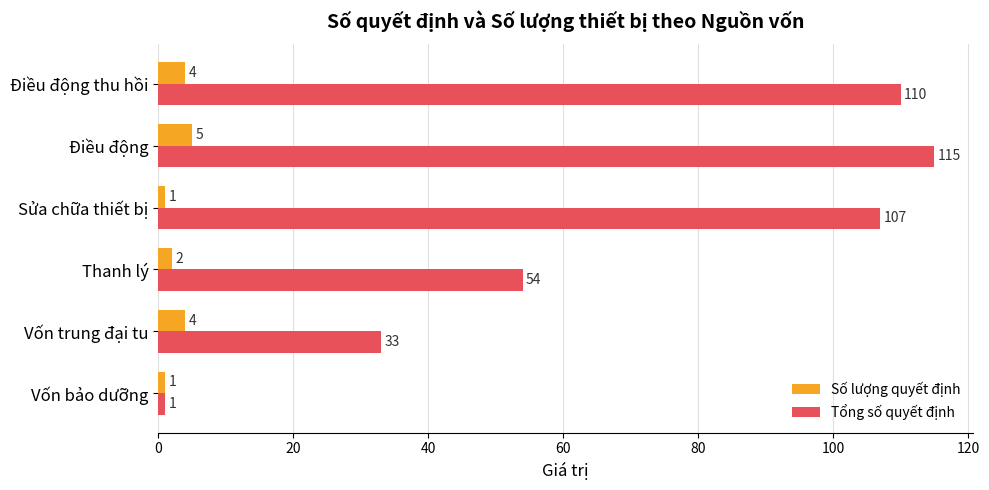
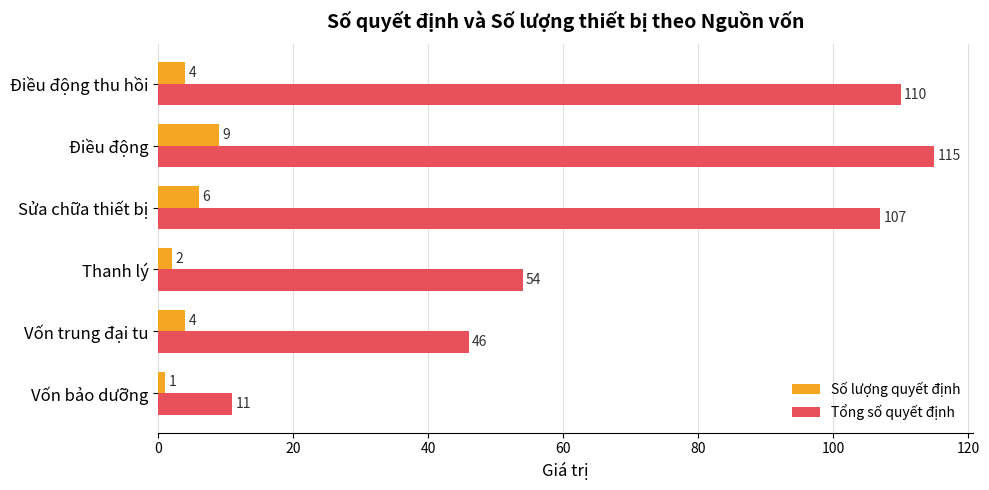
  {
    "Số lượng quyết định": {
      "Điều động thu hồi": 4,
-     "Điều động": 5,
-     "Sửa chữa thiết bị": 1,
+     "Điều động": 9,
+     "Sửa chữa thiết bị": 6,
      "Thanh lý": 2,
      "Vốn trung đại tu": 4,
      "Vốn bảo dưỡng": 1
    },
    "Tổng số quyết định": {
      "Điều động thu hồi": 110,
      "Điều động": 115,
      "Sửa chữa thiết bị": 107,
      "Thanh lý": 54,
-     "Vốn trung đại tu": 33,
-     "Vốn bảo dưỡng": 1
+     "Vốn trung đại tu": 46,
+     "Vốn bảo dưỡng": 11
    }
  }
